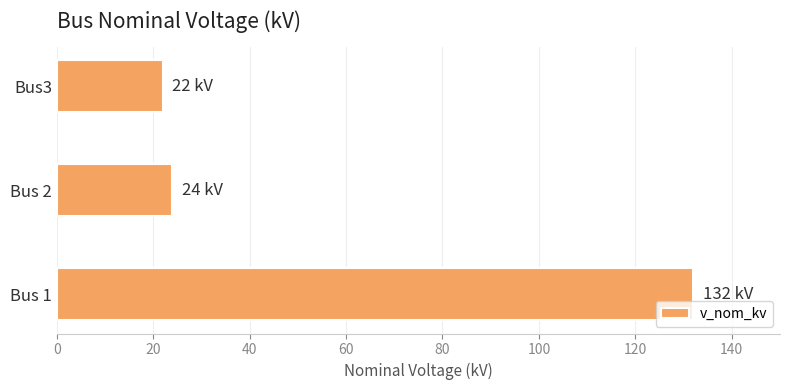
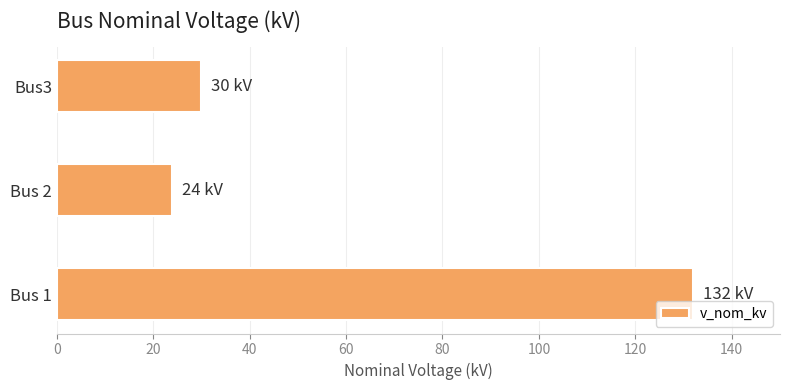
  {
-   "Bus3": 22,
+   "Bus3": 30,
    "Bus 2": 24
  }
